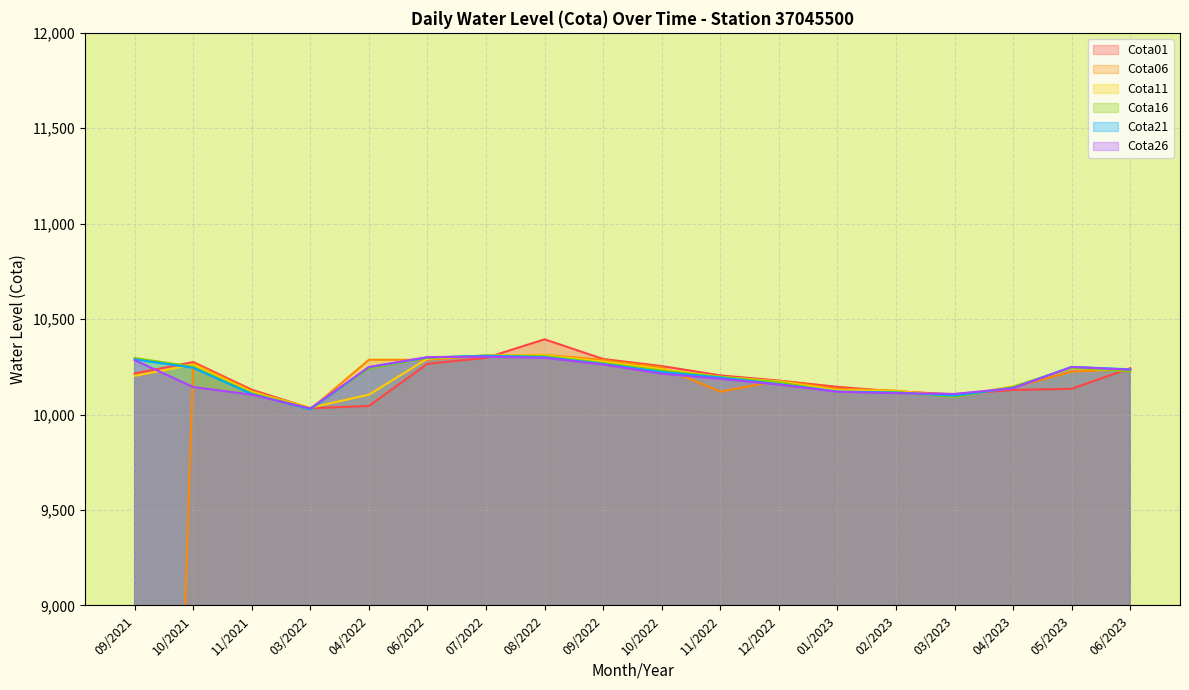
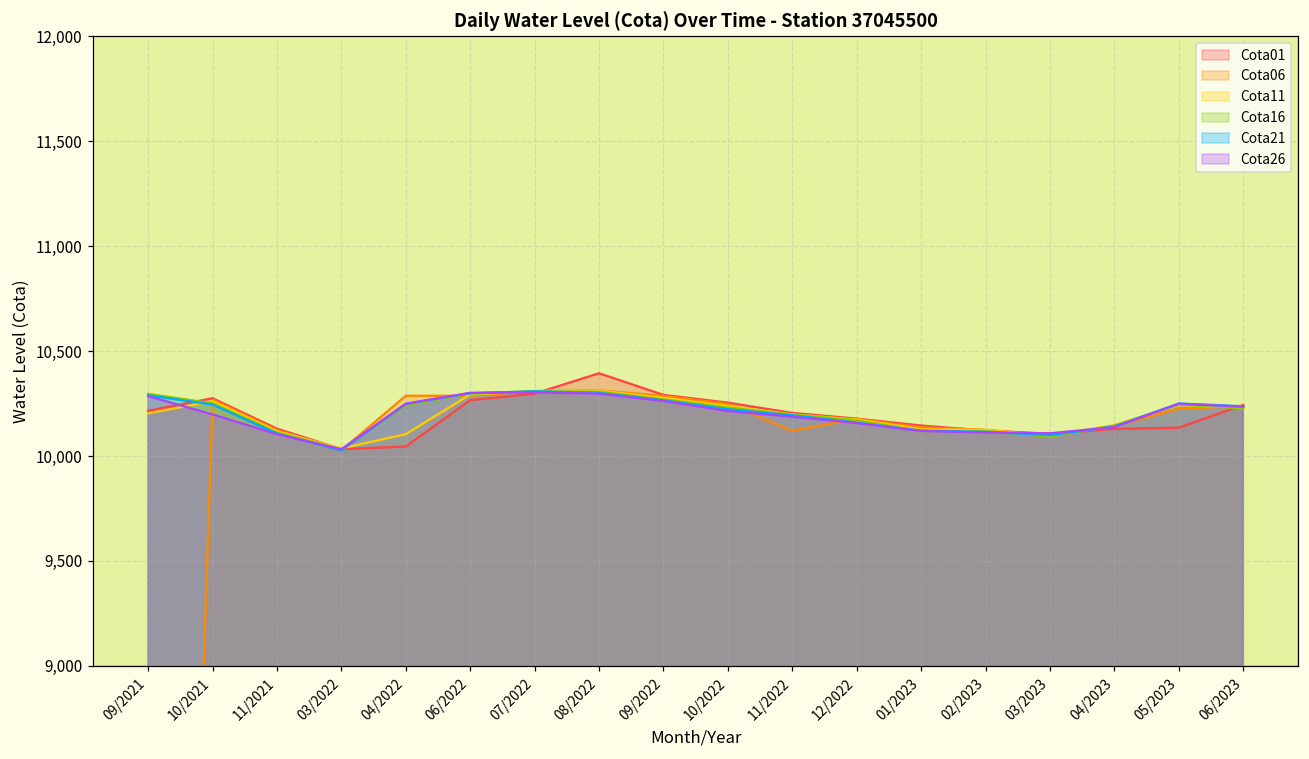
  {
    "Cota26": {
-     "10/2021": "10,140"
+     "10/2021": "10,200"
    }
  }
